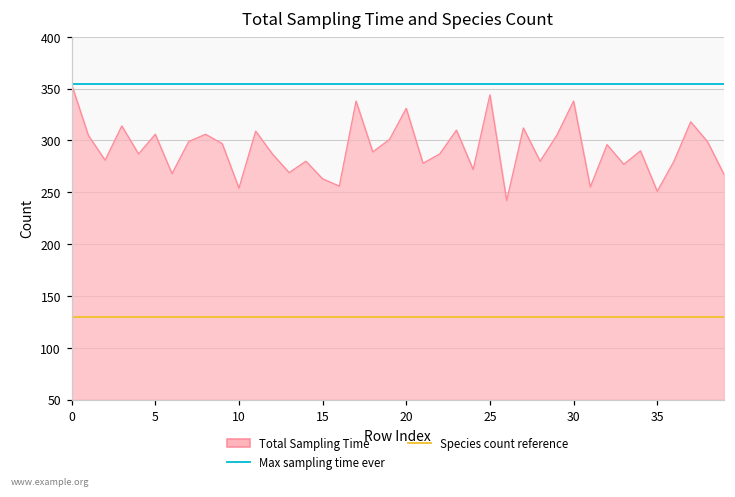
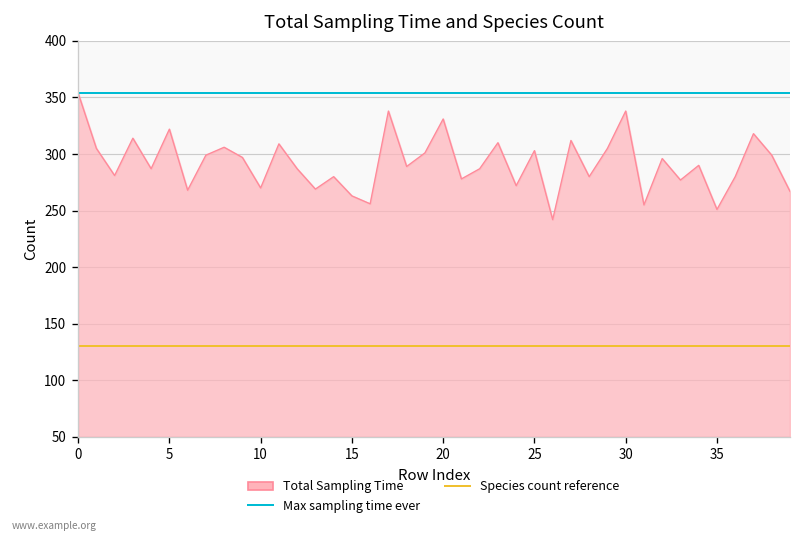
  {
    "0": 350,
-   "5": 310,
-   "10": 250,
+   "5": 320,
+   "10": 270,
    "15": 260,
    "20": 330,
-   "25": 340,
+   "25": 300,
    "30": 340,
    "35": 250
  }
